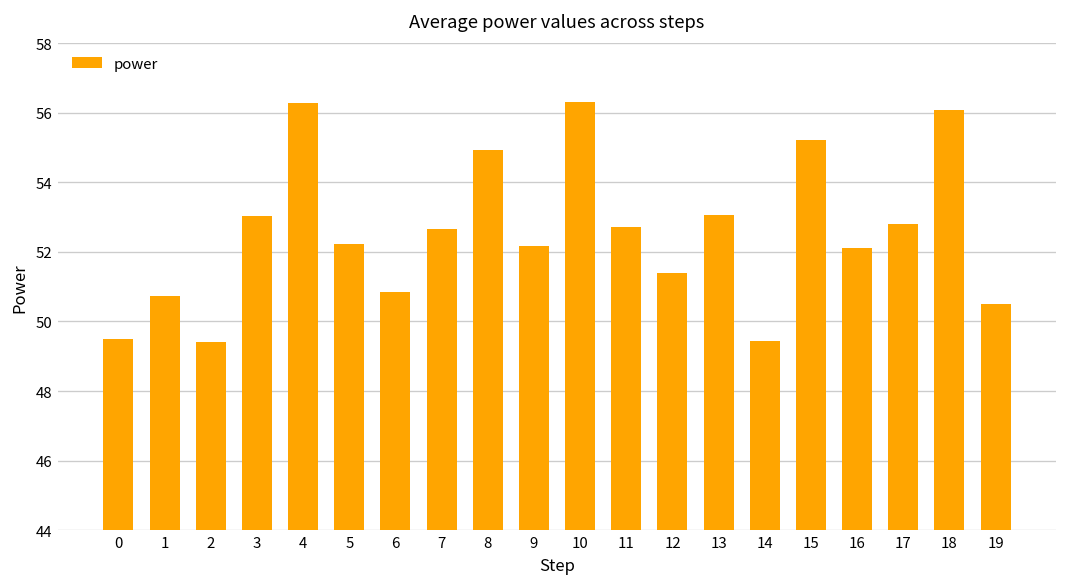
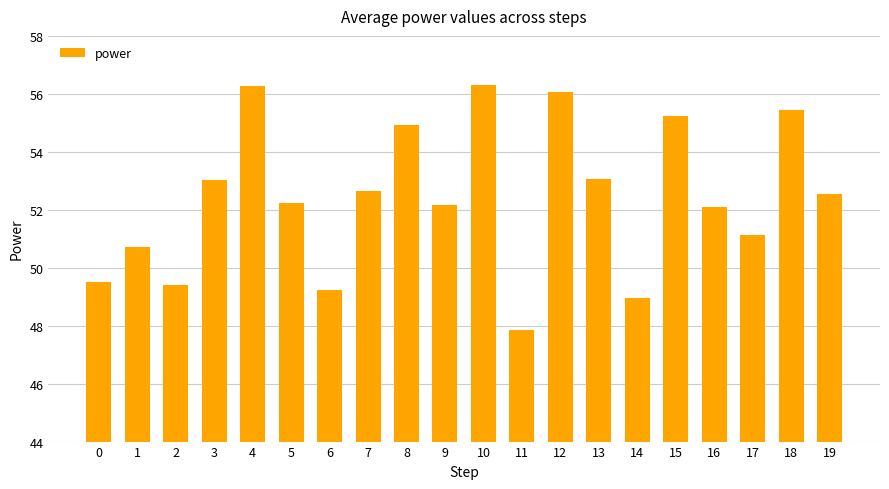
  {
    "0": 49.5,
    "1": 50.7,
    "2": 49.4,
    "3": 53.0,
    "4": 56.3,
    "5": 52.2,
-   "6": 50.9,
+   "6": 49.2,
    "7": 52.7,
    "8": 54.9,
    "9": 52.2,
    "10": 56.3,
-   "11": 52.7,
-   "12": 51.4,
+   "11": 47.9,
+   "12": 56.1,
    "13": 53.1,
-   "14": 49.4,
+   "14": 49.0,
    "15": 55.2,
    "16": 52.1,
-   "17": 52.8,
-   "18": 56.1,
-   "19": 50.5
+   "17": 51.1,
+   "18": 55.4,
+   "19": 52.5
  }
